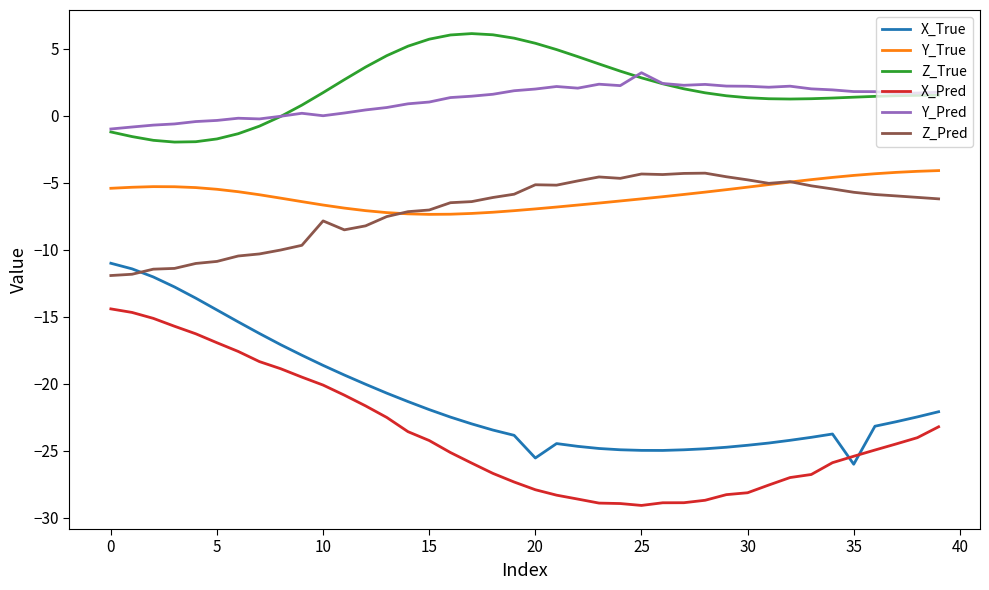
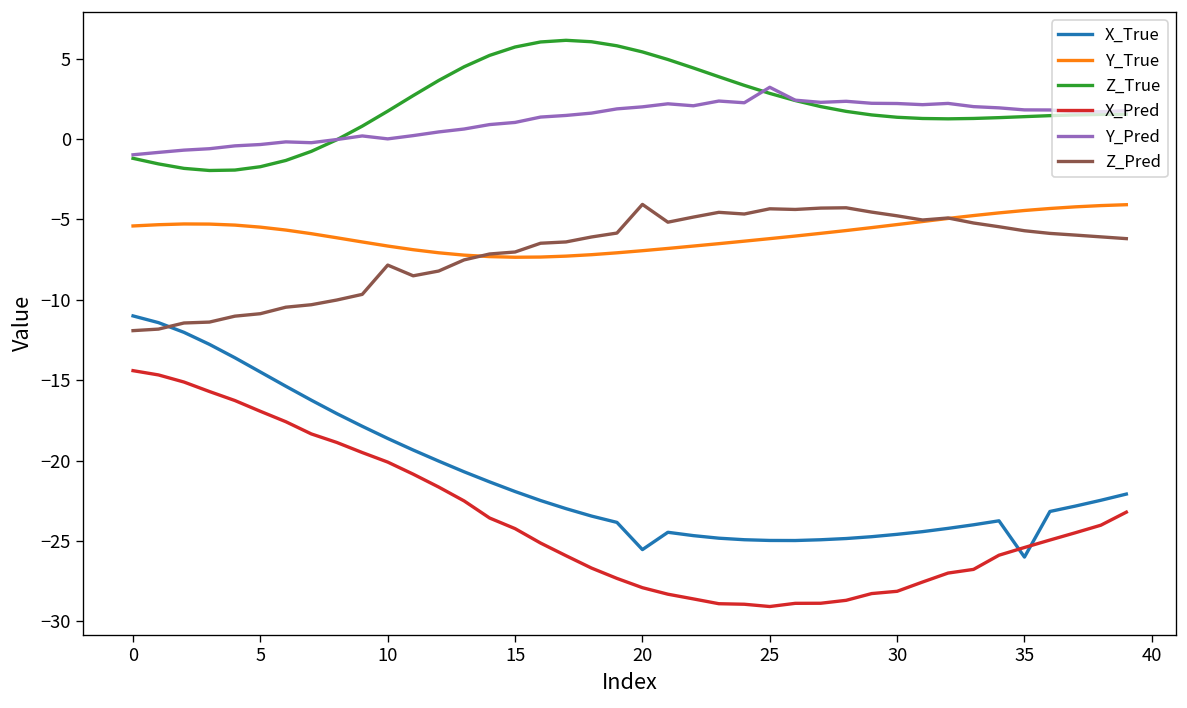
  {
    "X_True": {
      "0": -11.0,
      "5": -14.5,
      "10": -18.6,
      "15": -21.9,
      "20": -25.5,
      "25": -25.0,
      "30": -24.6,
      "35": -26.0
    },
    "Y_True": {
      "0": -5.4,
      "5": -5.5,
      "10": -6.7,
      "15": -7.4,
      "20": -6.9,
      "25": -6.2,
      "30": -5.3,
      "35": -4.4
    },
    "Z_True": {
      "0": -1.2,
      "5": -1.7,
      "10": 1.7,
      "15": 5.7,
      "20": 5.4,
      "25": 2.8,
      "30": 1.4,
      "35": 1.4
    },
    "X_Pred": {
      "0": -14.4,
      "5": -16.9,
      "10": -20.1,
      "15": -24.2,
      "20": -27.9,
      "25": -29.1,
      "30": -28.1,
      "35": -25.4
    },
    "Y_Pred": {
      "0": -1.0,
      "5": -0.3,
      "10": 0.0,
      "15": 1.0,
      "20": 2.0,
      "25": 3.2,
      "30": 2.2,
      "35": 1.8
    },
    "Z_Pred": {
      "0": -11.9,
      "5": -10.9,
      "10": -7.8,
      "15": -7.0,
-     "20": -5.1,
+     "20": -4.1,
      "25": -4.3,
      "30": -4.8,
      "35": -5.7
    }
  }
